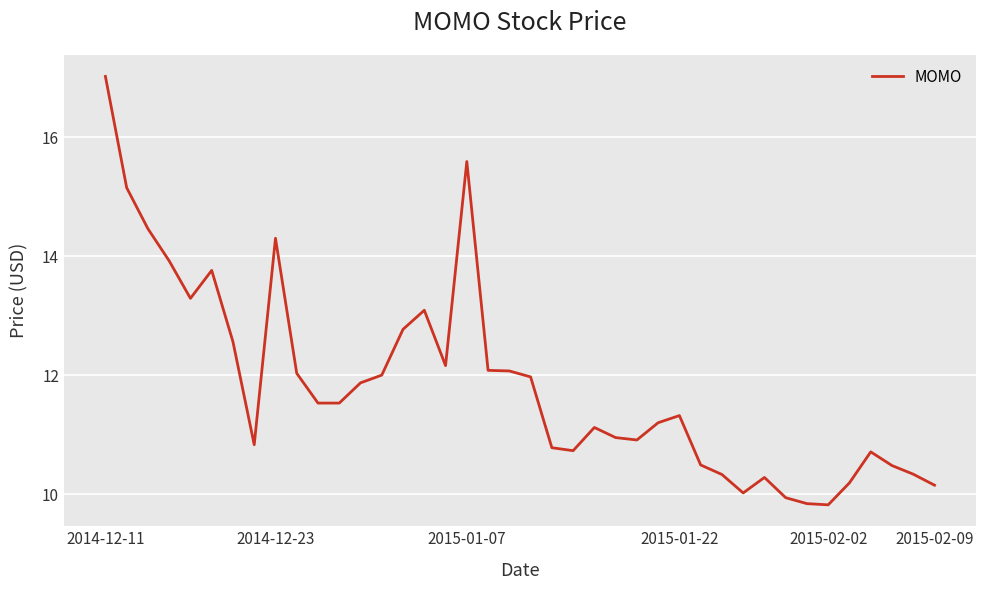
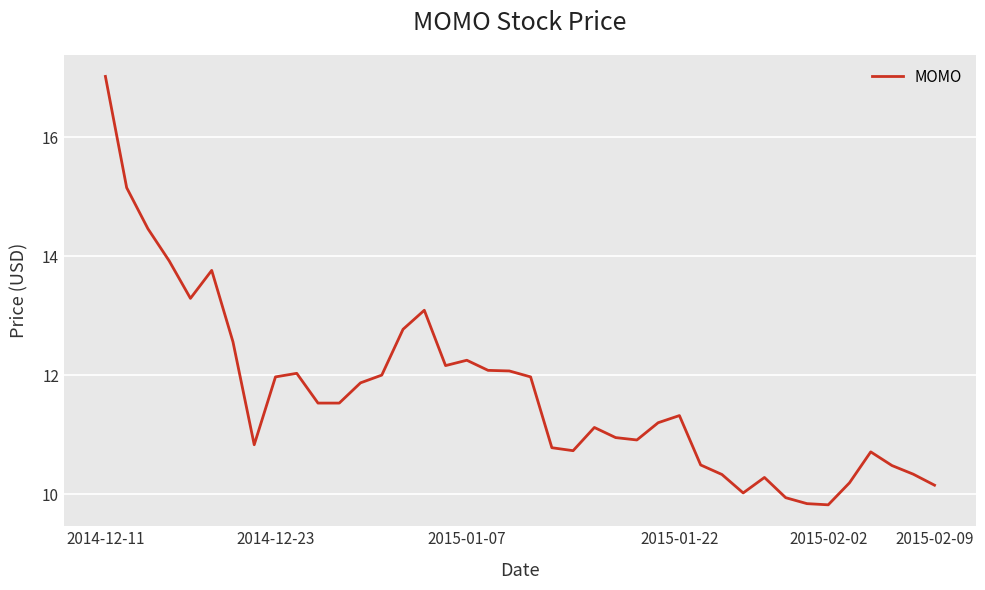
  {
    "2014-12-11": 17.0,
-   "2014-12-23": 14.3,
-   "2015-01-07": 15.6,
+   "2014-12-23": 12.0,
+   "2015-01-07": 12.3,
    "2015-01-22": 11.3,
    "2015-02-02": 9.8,
    "2015-02-09": 10.2
  }
